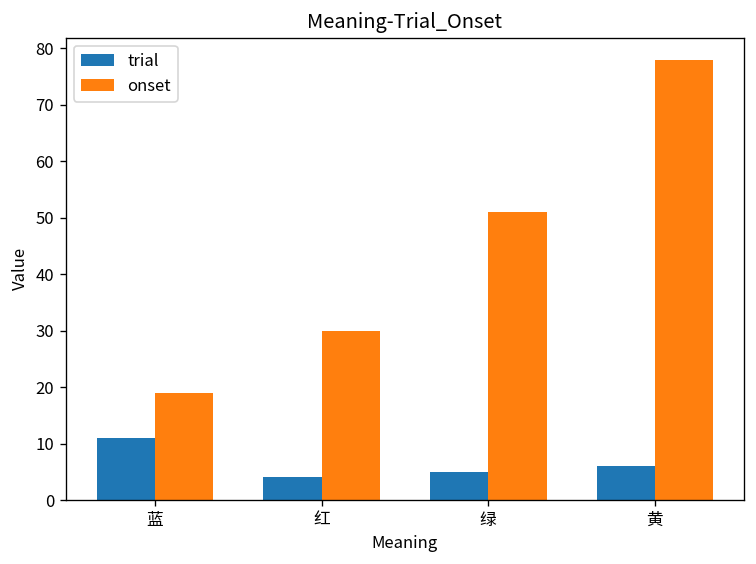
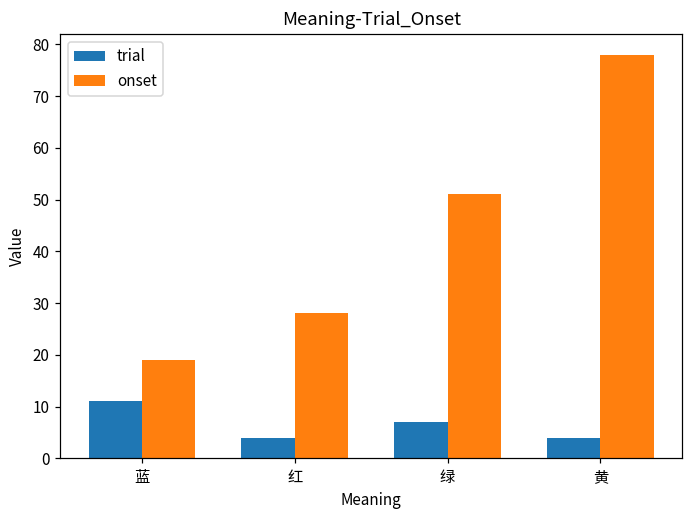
  {
    "trial": {
      "蓝": 11,
      "红": 4,
-     "绿": 5,
-     "黄": 6
+     "绿": 7,
+     "黄": 4
    },
    "onset": {
      "蓝": 19,
-     "红": 30,
+     "红": 28,
      "绿": 51,
      "黄": 78
    }
  }
